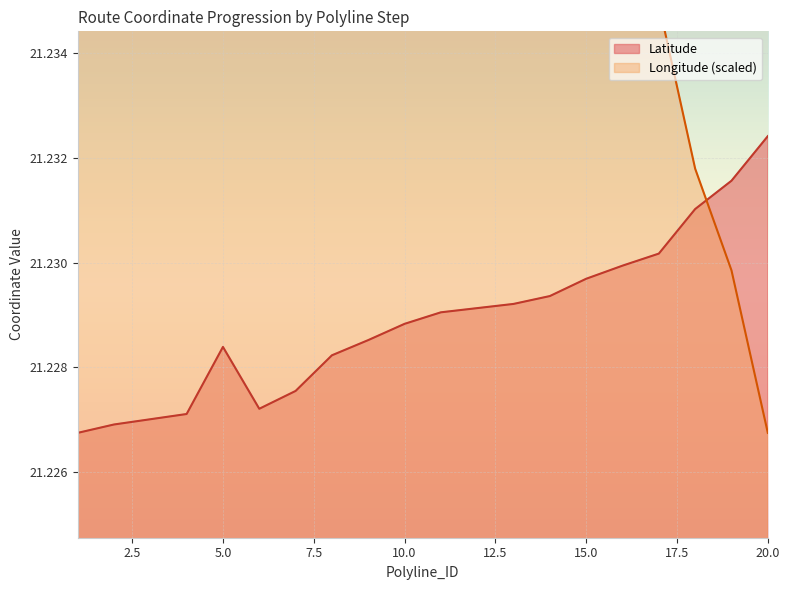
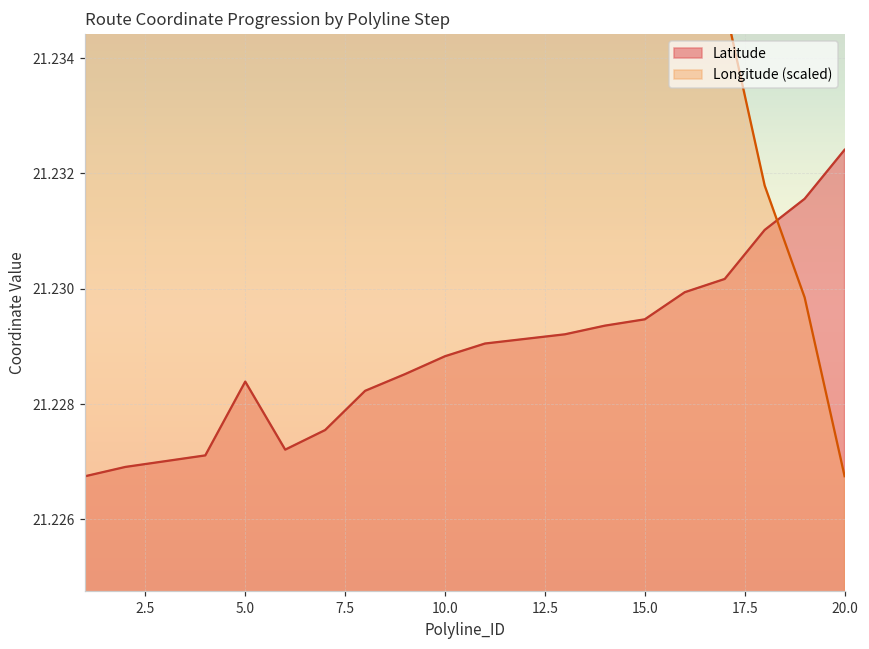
  {
    "Latitude": {
      "5.0": 21.2284,
      "10.0": 21.2288,
-     "15.0": 21.2297,
+     "15.0": 21.2295,
      "20.0": 21.2324
    },
    "Longitude (scaled)": {
      "20.0": 21.2267
    }
  }
